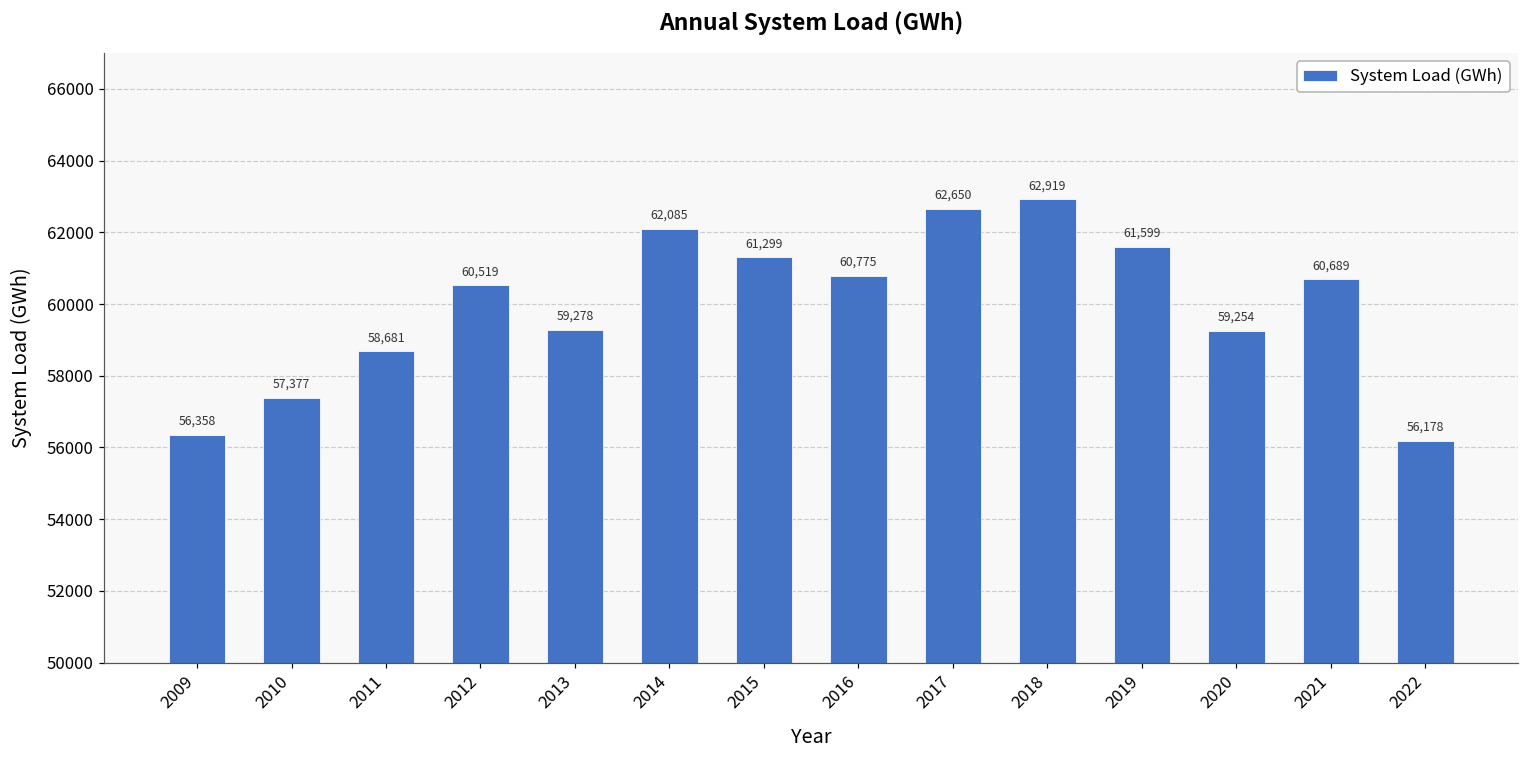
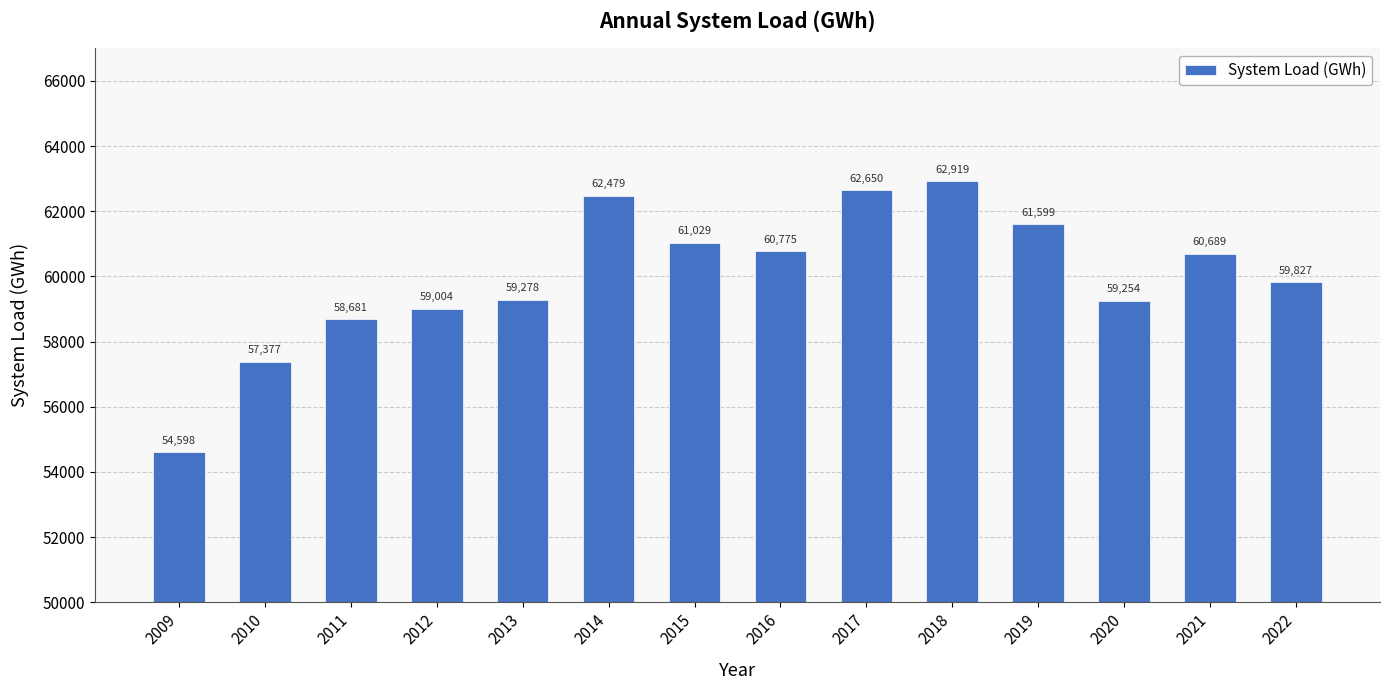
  {
-   "2009": "56,358",
+   "2009": "54,598",
    "2010": "57,377",
    "2011": "58,681",
-   "2012": "60,519",
+   "2012": "59,004",
    "2013": "59,278",
-   "2014": "62,085",
-   "2015": "61,299",
+   "2014": "62,479",
+   "2015": "61,029",
    "2016": "60,775",
    "2017": "62,650",
    "2018": "62,919",
    "2019": "61,599",
    "2020": "59,254",
    "2021": "60,689",
-   "2022": "56,178"
+   "2022": "59,827"
  }
